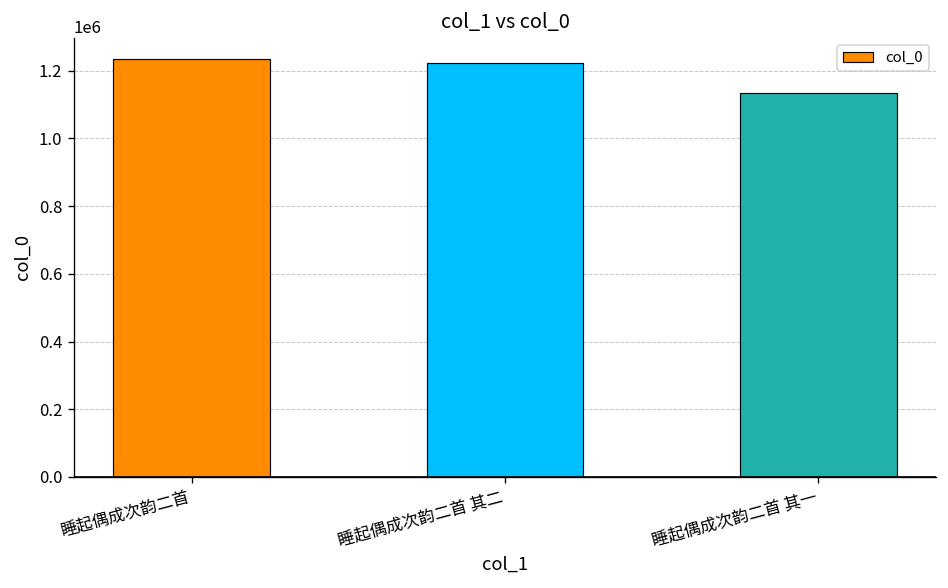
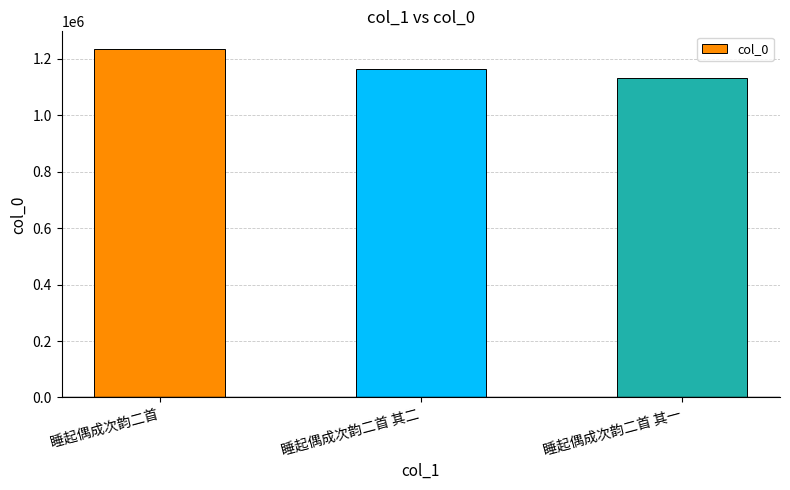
  {
    "睡起偶成次韵二首": 1240000,
-   "睡起偶成次韵二首 其二": 1220000,
+   "睡起偶成次韵二首 其二": 1160000,
    "睡起偶成次韵二首 其一": 1130000
  }
